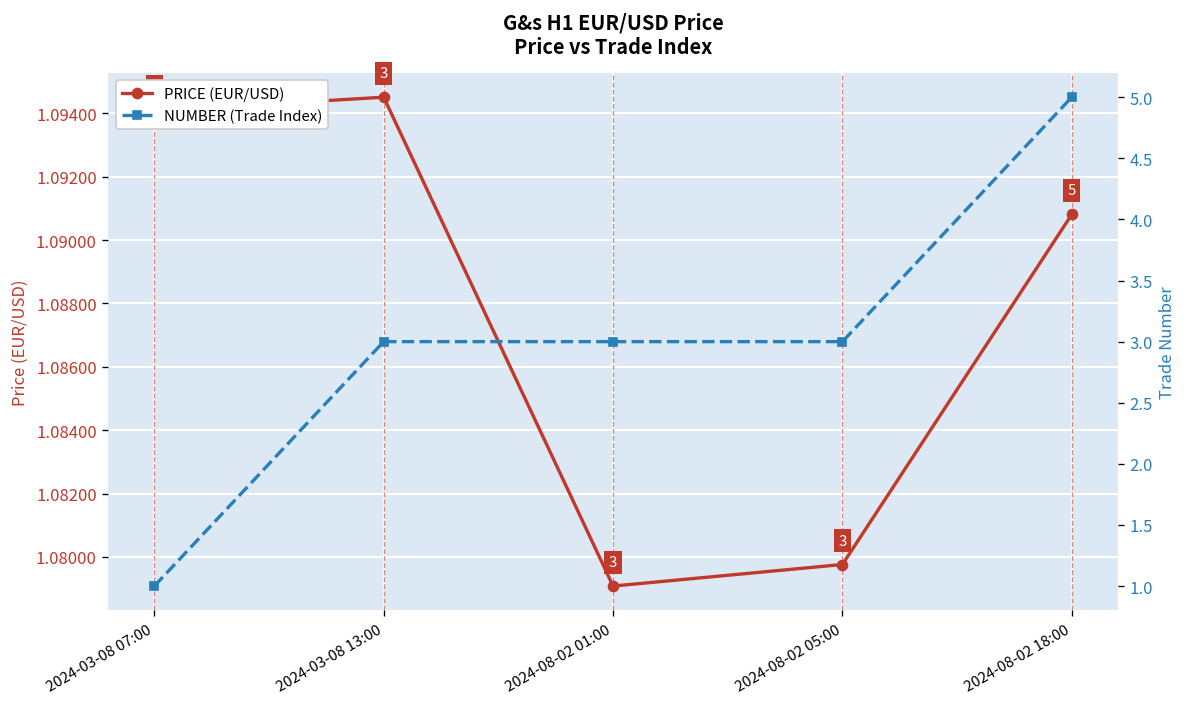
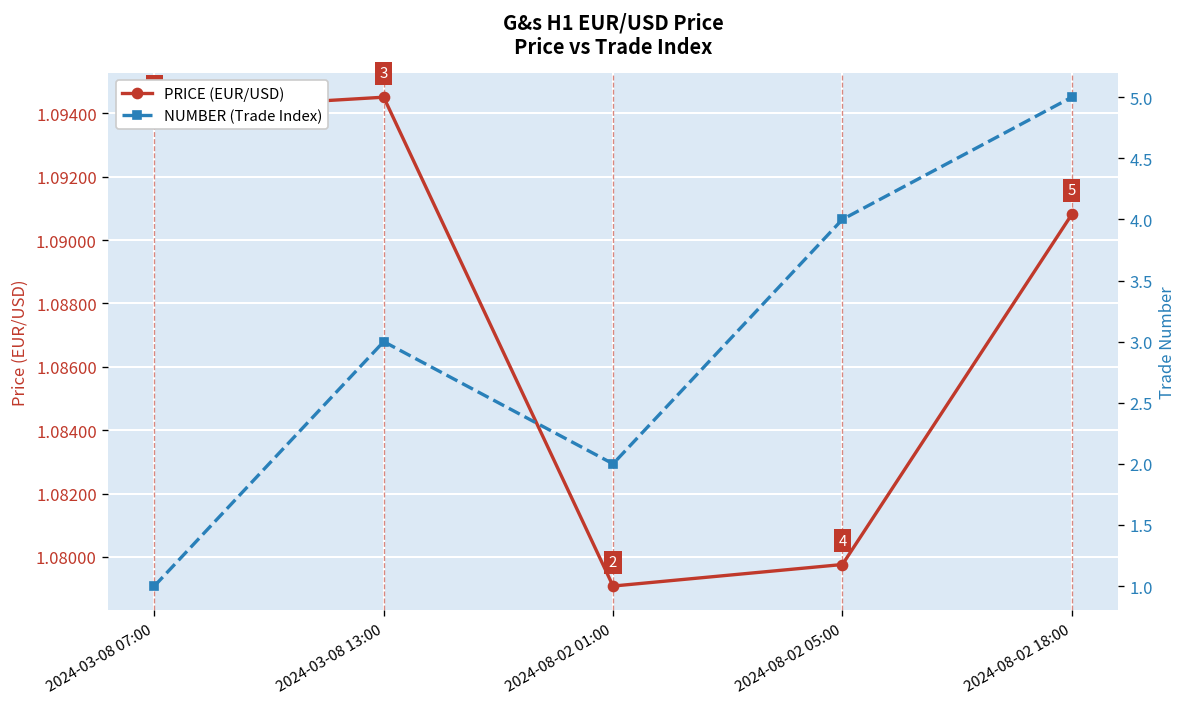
  {
    "NUMBER (Trade Index)": {
-     "2024-08-02 01:00": 3,
-     "2024-08-02 05:00": 3
+     "2024-08-02 01:00": 2,
+     "2024-08-02 05:00": 4
    }
  }
